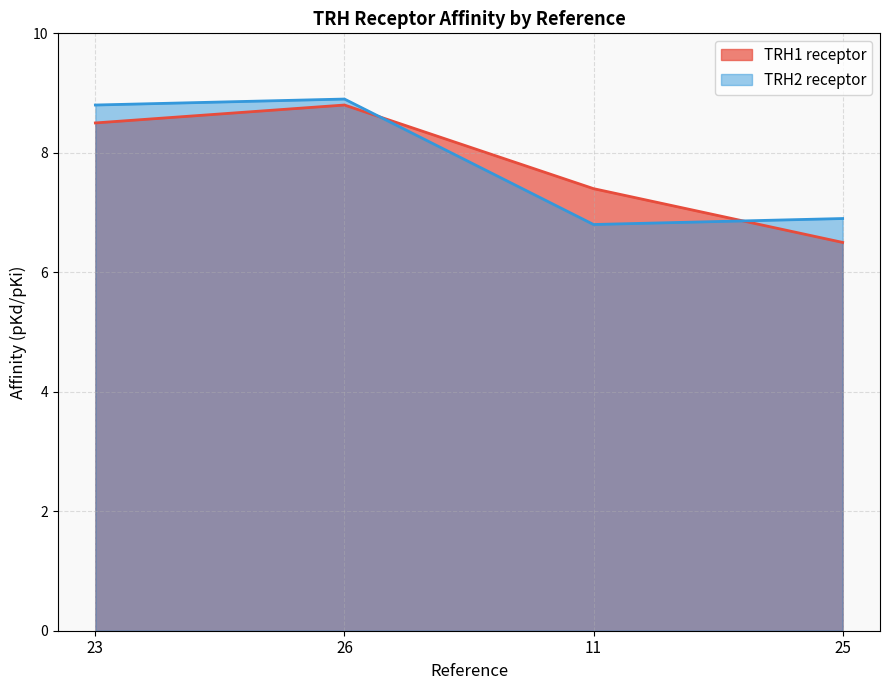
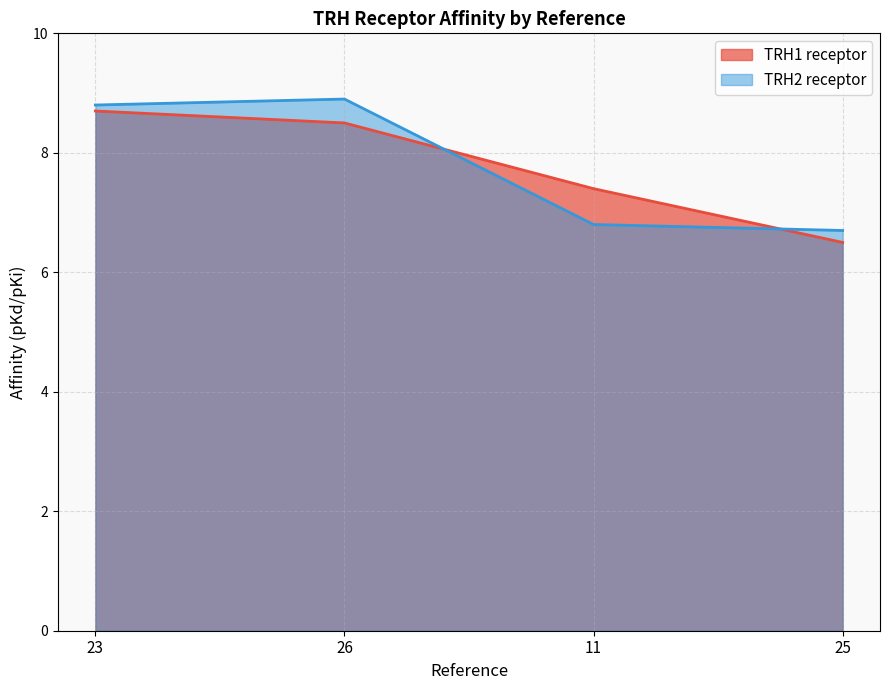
  {
    "TRH1 receptor": {
-     "23": 8.5,
-     "26": 8.8,
+     "23": 8.7,
+     "26": 8.5,
      "11": 7.4,
      "25": 6.5
    },
    "TRH2 receptor": {
      "23": 8.8,
      "26": 8.9,
      "11": 6.8,
-     "25": 6.9
+     "25": 6.7
    }
  }
